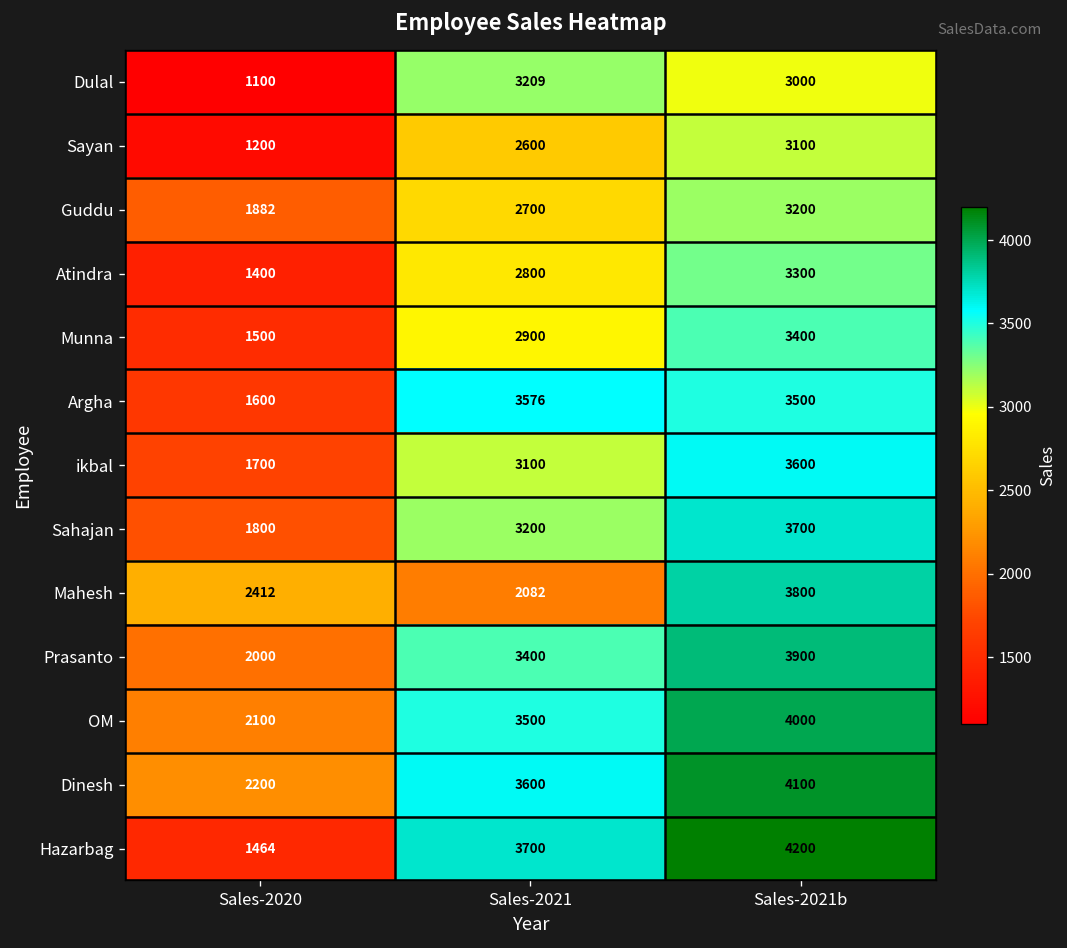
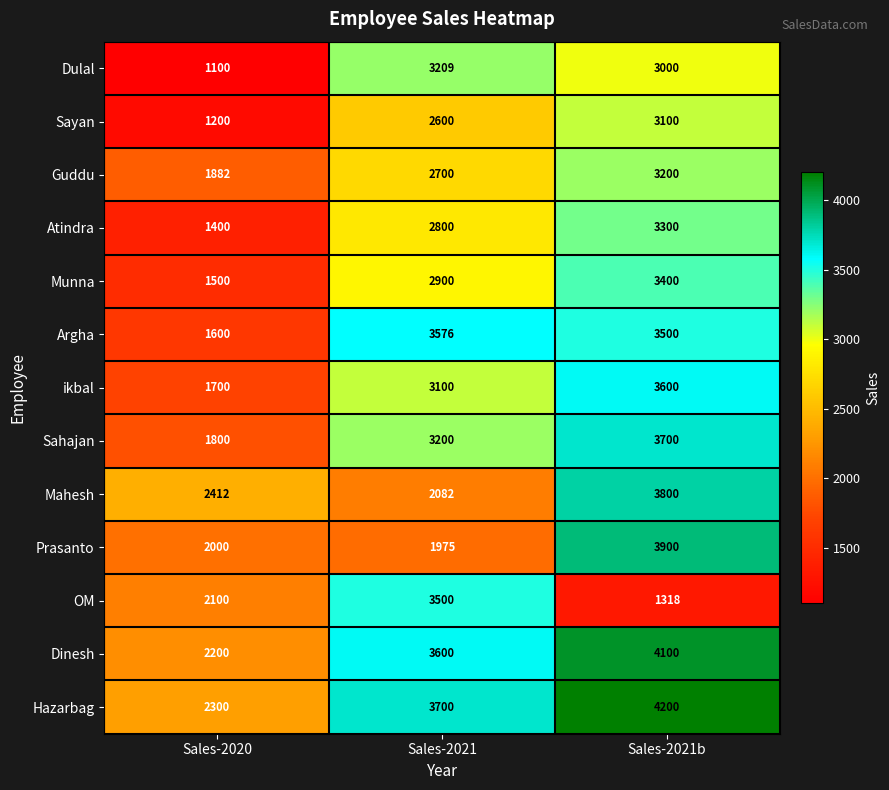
  {
    "Dulal": {
      "Sales-2020": 1100,
      "Sales-2021": 3209,
      "Sales-2021b": 3000
    },
    "Sayan": {
      "Sales-2020": 1200,
      "Sales-2021": 2600,
      "Sales-2021b": 3100
    },
    "Guddu": {
      "Sales-2020": 1882,
      "Sales-2021": 2700,
      "Sales-2021b": 3200
    },
    "Atindra": {
      "Sales-2020": 1400,
      "Sales-2021": 2800,
      "Sales-2021b": 3300
    },
    "Munna": {
      "Sales-2020": 1500,
      "Sales-2021": 2900,
      "Sales-2021b": 3400
    },
    "Argha": {
      "Sales-2020": 1600,
      "Sales-2021": 3576,
      "Sales-2021b": 3500
    },
    "ikbal": {
      "Sales-2020": 1700,
      "Sales-2021": 3100,
      "Sales-2021b": 3600
    },
    "Sahajan": {
      "Sales-2020": 1800,
      "Sales-2021": 3200,
      "Sales-2021b": 3700
    },
    "Mahesh": {
      "Sales-2020": 2412,
      "Sales-2021": 2082,
      "Sales-2021b": 3800
    },
    "Prasanto": {
      "Sales-2020": 2000,
-     "Sales-2021": 3400,
+     "Sales-2021": 1975,
      "Sales-2021b": 3900
    },
    "OM": {
      "Sales-2020": 2100,
      "Sales-2021": 3500,
-     "Sales-2021b": 4000
+     "Sales-2021b": 1318
    },
    "Dinesh": {
      "Sales-2020": 2200,
      "Sales-2021": 3600,
      "Sales-2021b": 4100
    },
    "Hazarbag": {
-     "Sales-2020": 1464,
+     "Sales-2020": 2300,
      "Sales-2021": 3700,
      "Sales-2021b": 4200
    }
  }
